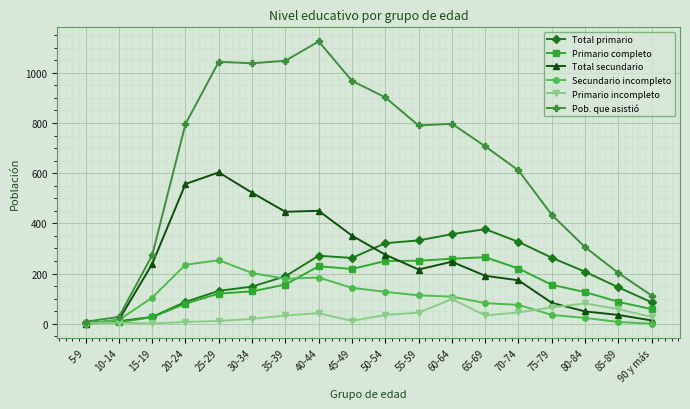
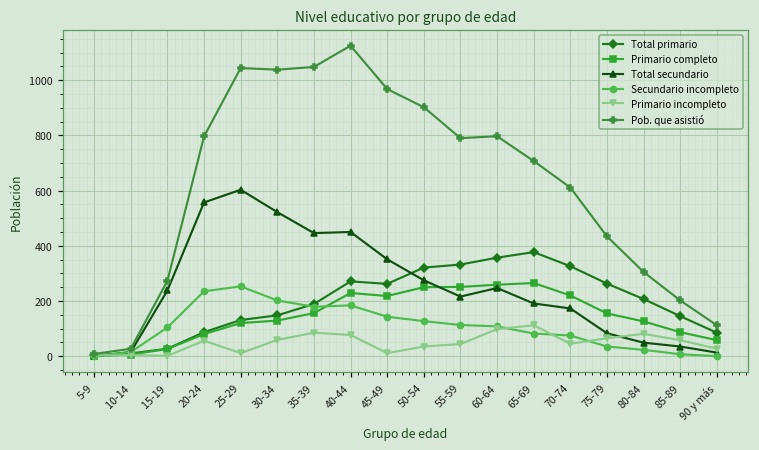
  {
    "Primario incompleto": {
      "15-19": 0,
-     "20-24": 10,
+     "20-24": 60,
      "25-29": 10,
-     "30-34": 20,
-     "35-39": 30,
-     "40-44": 40,
+     "30-34": 60,
+     "35-39": 90,
+     "40-44": 80,
      "45-49": 10,
      "50-54": 40,
      "55-59": 40,
-     "65-69": 30,
+     "65-69": 110,
      "70-74": 50,
      "75-79": 70,
      "80-84": 80,
      "85-89": 60,
      "90 y más": 30
    }
  }
